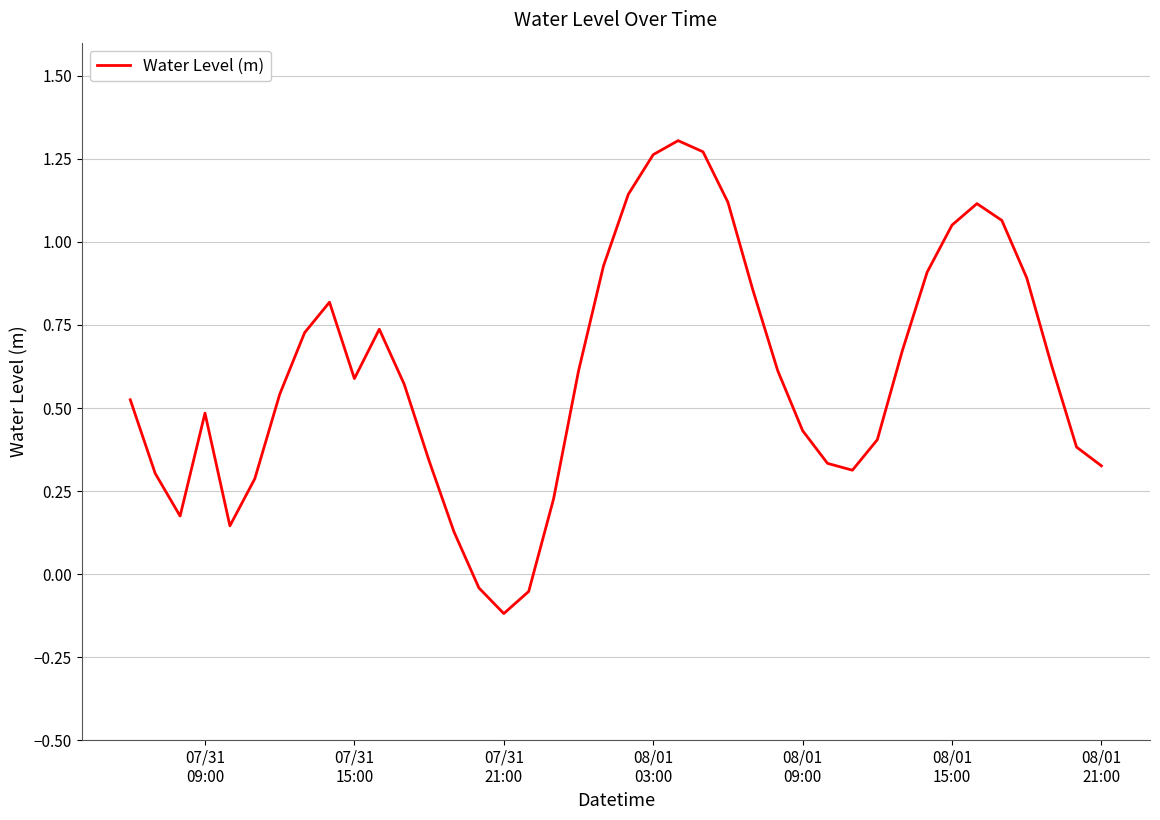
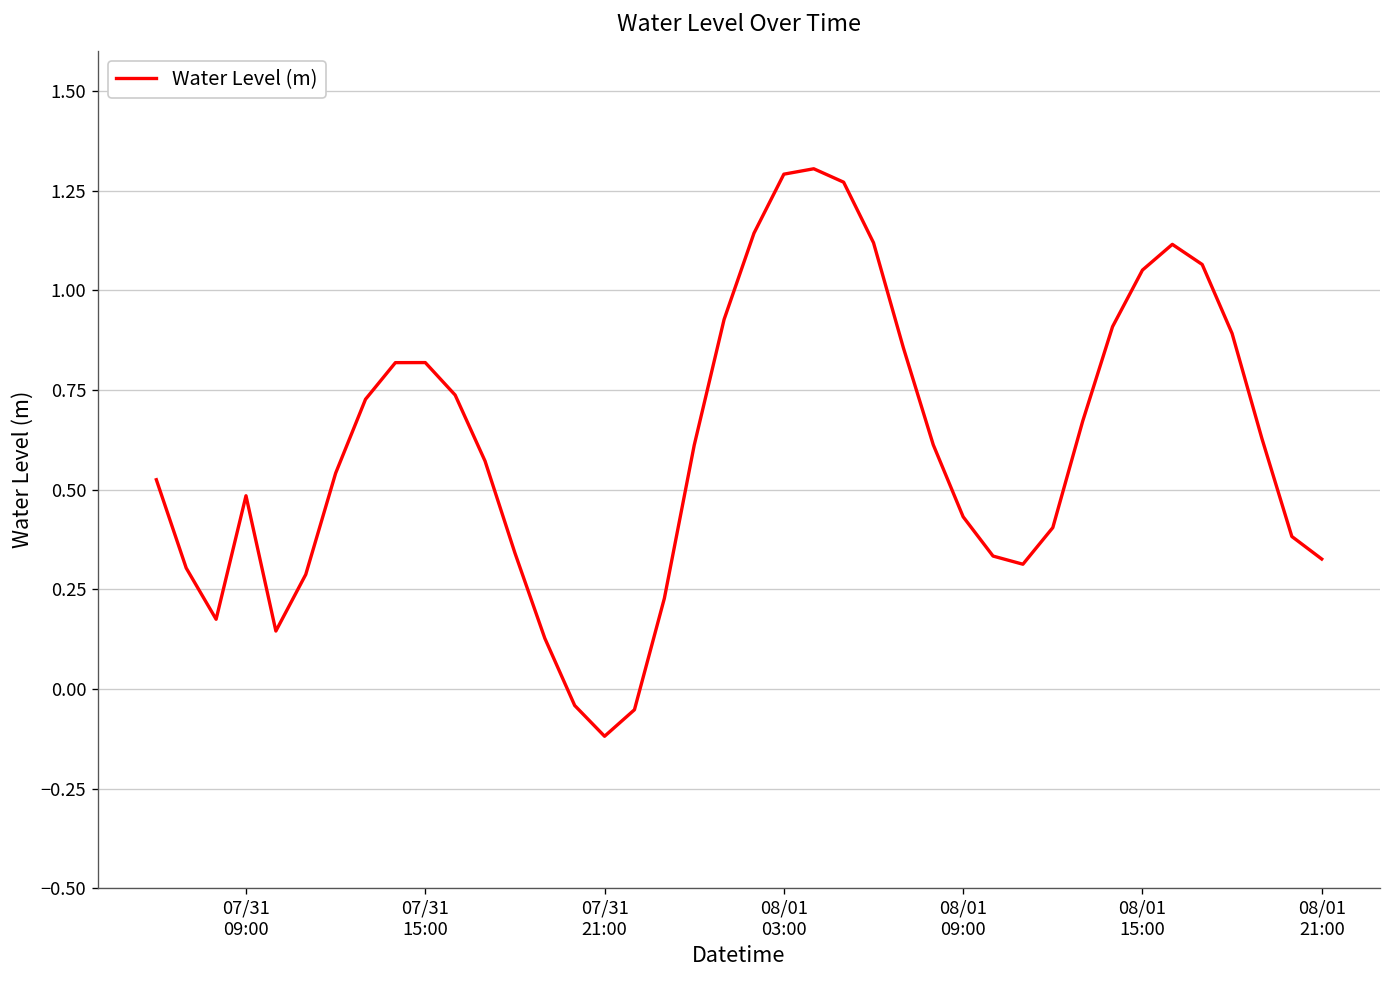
  {
    "07/31 09:00": 0.48,
-   "07/31 15:00": 0.59,
+   "07/31 15:00": 0.82,
    "07/31 21:00": -0.12,
-   "08/01 03:00": 1.26,
+   "08/01 03:00": 1.29,
    "08/01 09:00": 0.43,
    "08/01 15:00": 1.05,
    "08/01 21:00": 0.33
  }
